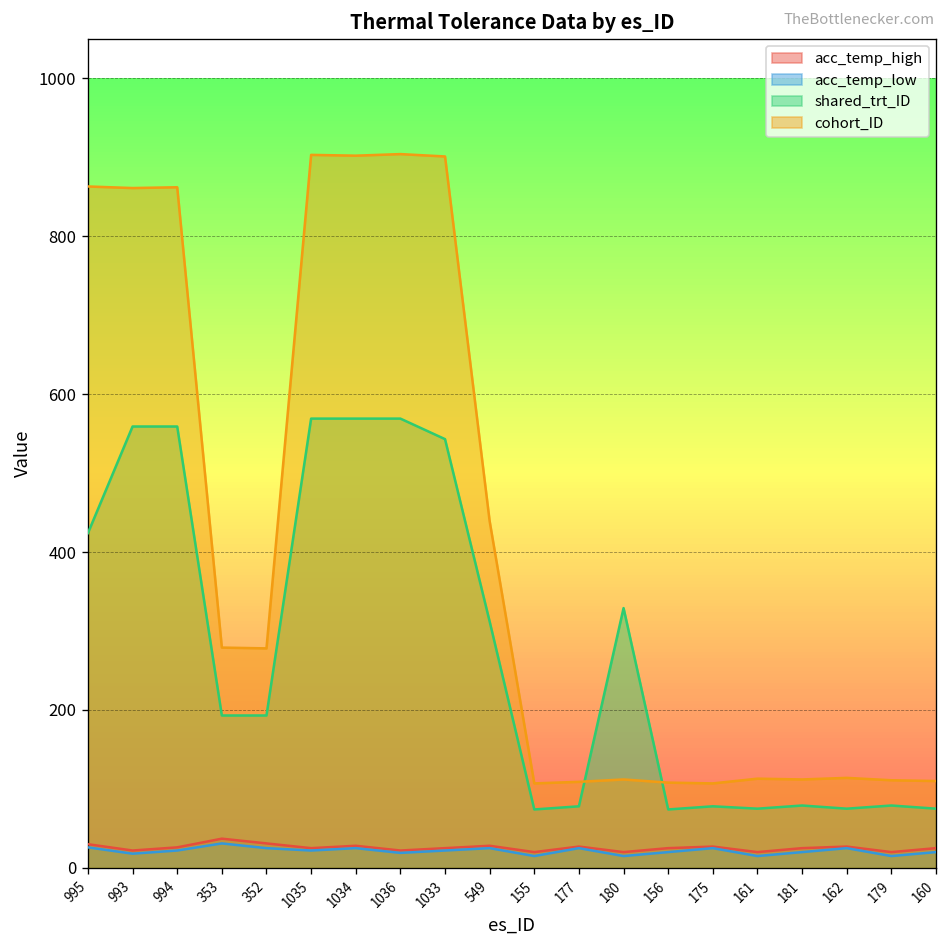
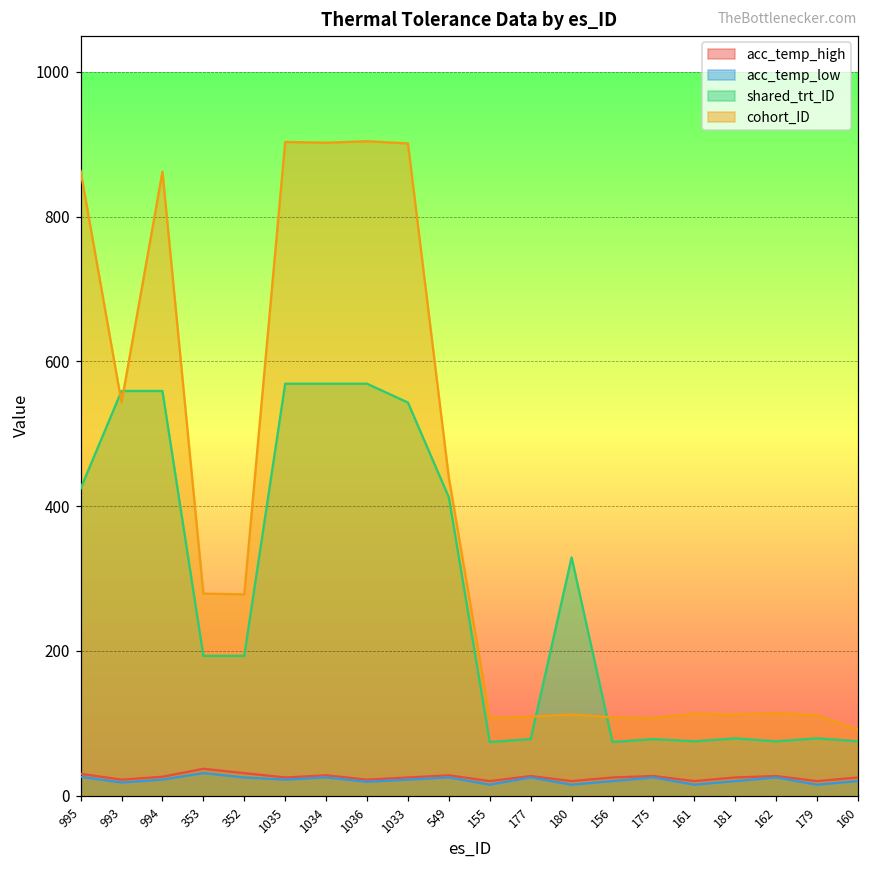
  {
    "acc_temp_high": {
      "995": 30,
      "993": 20,
      "994": 30,
      "353": 40,
      "352": 30,
      "155": 20,
      "180": 20,
      "156": 30,
      "161": 20,
      "181": 30,
      "179": 20,
      "160": 30
    },
    "acc_temp_low": {
      "995": 30,
      "993": 20,
      "994": 20,
      "353": 30,
      "352": 30,
      "155": 20,
      "180": 20,
      "156": 20,
      "161": 20,
      "181": 20,
      "179": 20,
      "160": 20
    },
    "shared_trt_ID": {
      "995": 420,
      "993": 560,
      "994": 560,
      "353": 190,
      "352": 190,
      "1035": 570,
      "1034": 570,
      "1036": 570,
      "1033": 540,
-     "549": 310,
+     "549": 410,
      "155": 70,
      "177": 80,
      "180": 330,
      "156": 70,
      "175": 80,
      "161": 80,
      "181": 80,
      "162": 80,
      "179": 80,
      "160": 80
    },
    "cohort_ID": {
      "995": 860,
-     "993": 860,
+     "993": 540,
      "994": 860,
      "353": 280,
      "352": 280,
      "1035": 900,
      "1034": 900,
      "1036": 900,
      "1033": 900,
      "549": 440,
      "155": 110,
      "177": 110,
      "180": 110,
      "156": 110,
      "175": 110,
      "161": 110,
      "181": 110,
      "162": 110,
      "179": 110,
-     "160": 110
+     "160": 90
    }
  }
